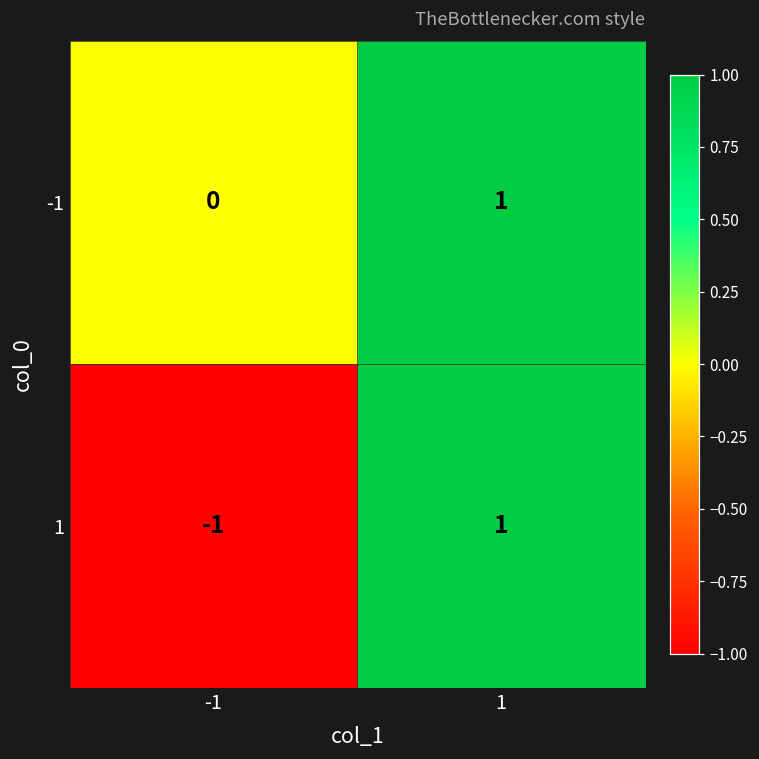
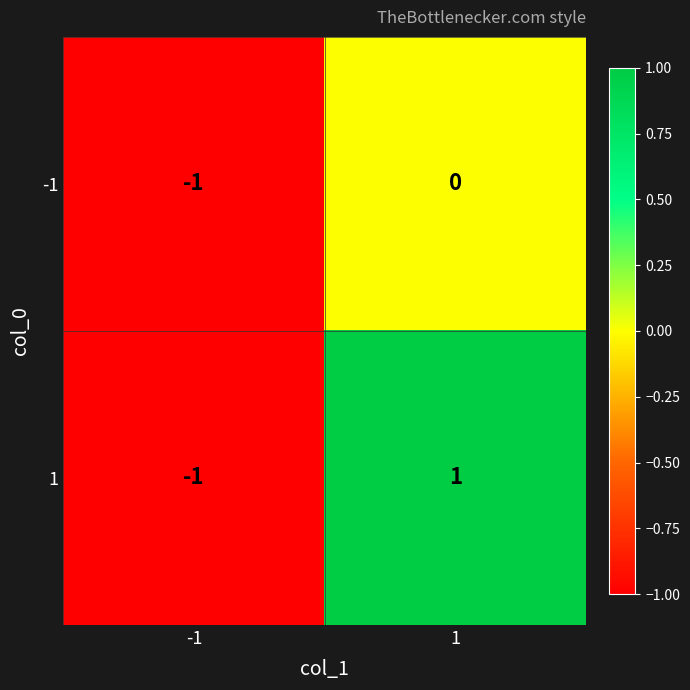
  {
    "-1": {
-     "-1": 0,
-     "1": 1
+     "-1": -1,
+     "1": 0
    },
    "1": {
      "-1": -1,
      "1": 1
    }
  }
